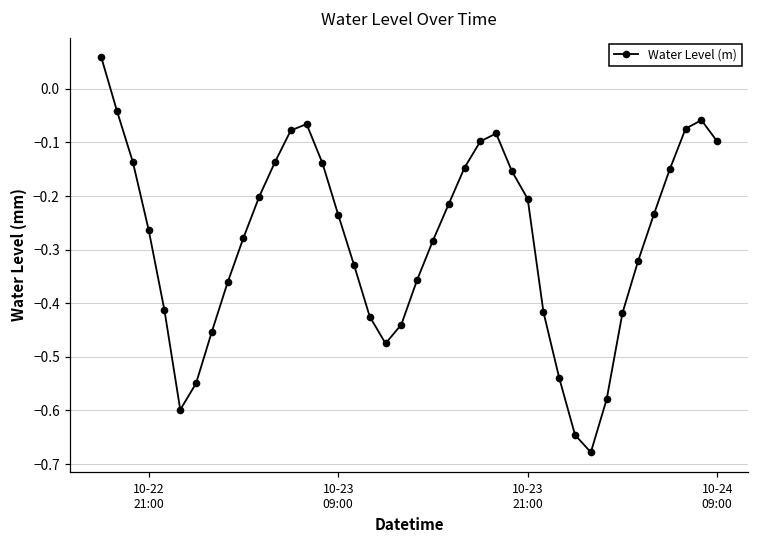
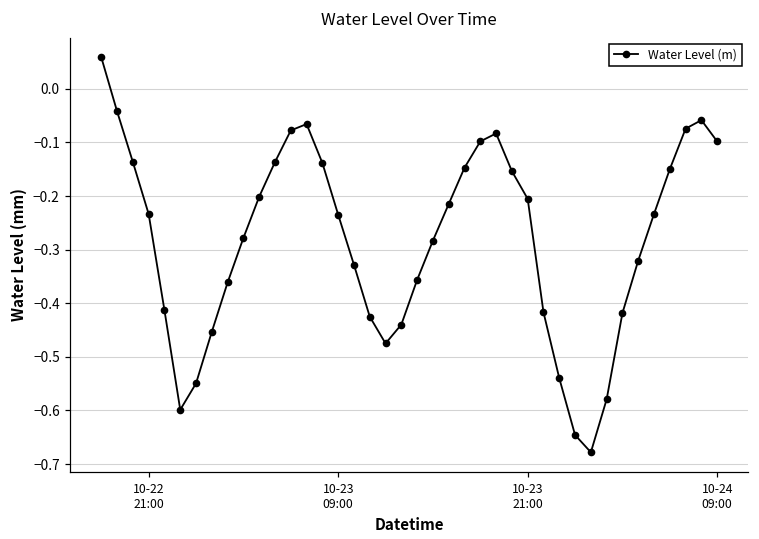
  {
-   "10-22 21:00": -0.26,
+   "10-22 21:00": -0.23,
    "10-23 09:00": -0.23,
    "10-23 21:00": -0.21,
    "10-24 09:00": -0.10
  }
